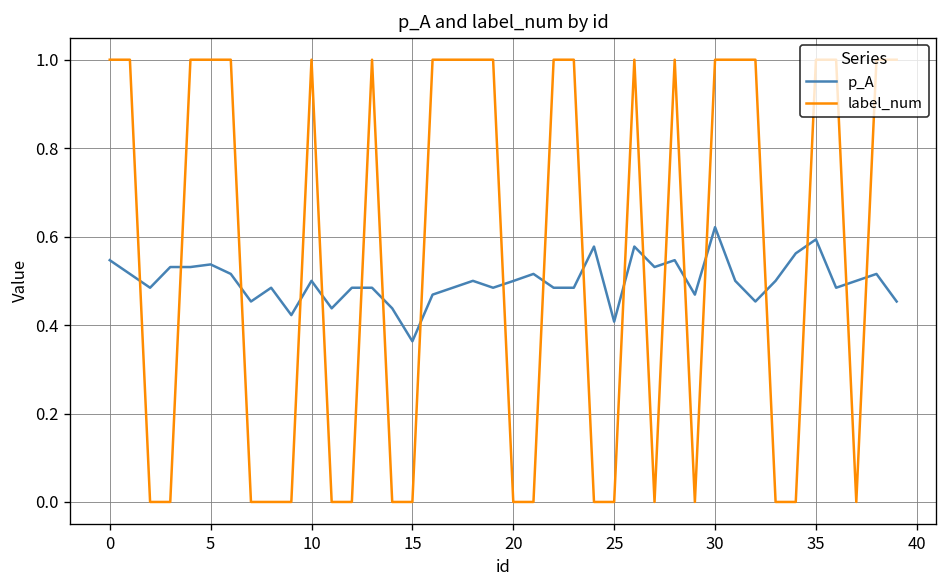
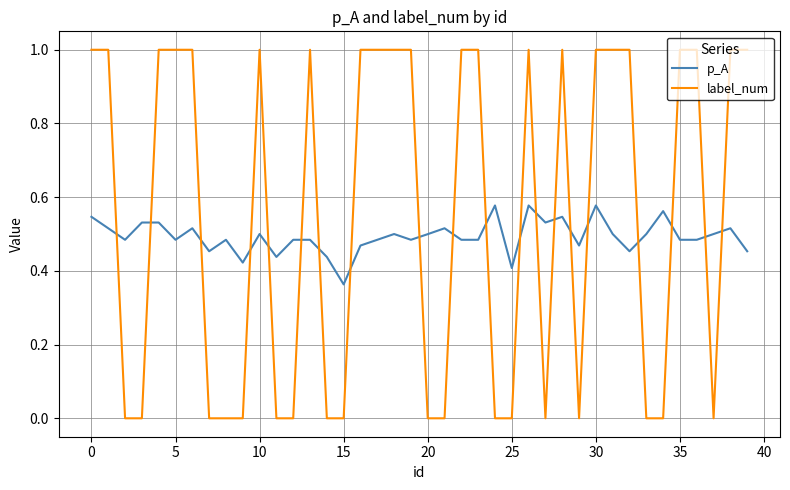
  {
    "p_A": {
      "0": 0.55,
-     "5": 0.54,
+     "5": 0.48,
      "10": 0.50,
      "15": 0.36,
      "20": 0.50,
      "25": 0.41,
-     "30": 0.62,
-     "35": 0.59
+     "30": 0.58,
+     "35": 0.48
    },
    "label_num": {
      "0": 1.00,
      "5": 1.00,
      "10": 1.00,
      "15": 0.00,
      "20": 0.00,
      "25": 0.00,
      "30": 1.00
    }
  }
